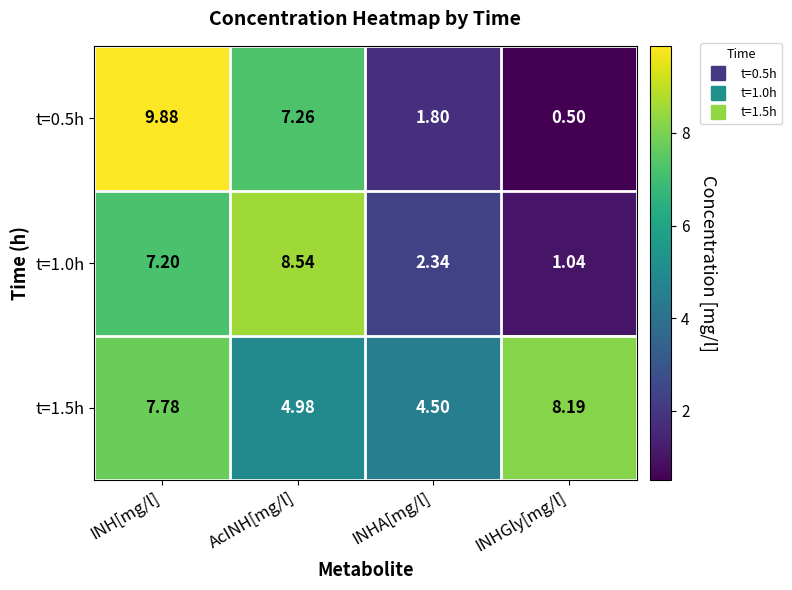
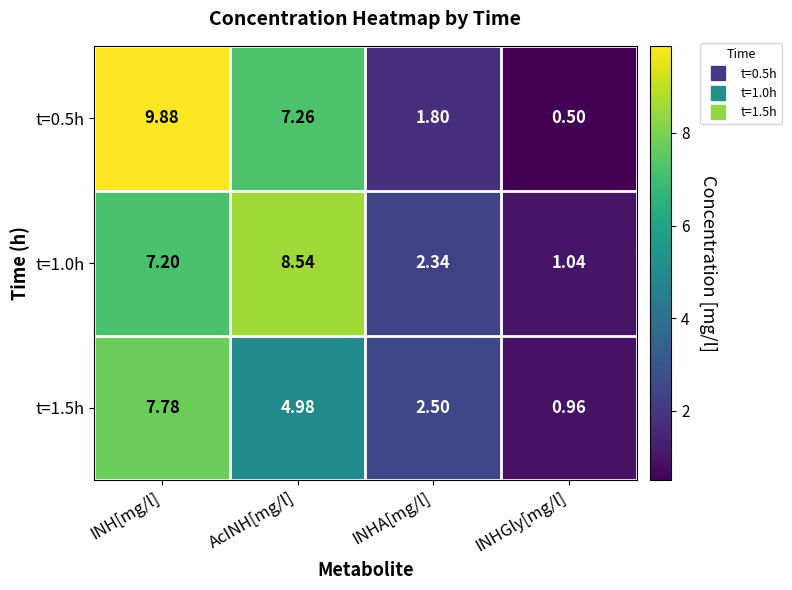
  {
    "t=0.5h": {
      "INH[mg/l]": 9.88,
      "AcINH[mg/l]": 7.26,
      "INHA[mg/l]": 1.80,
      "INHGly[mg/l]": 0.50
    },
    "t=1.0h": {
      "INH[mg/l]": 7.20,
      "AcINH[mg/l]": 8.54,
      "INHA[mg/l]": 2.34,
      "INHGly[mg/l]": 1.04
    },
    "t=1.5h": {
      "INH[mg/l]": 7.78,
      "AcINH[mg/l]": 4.98,
-     "INHA[mg/l]": 4.50,
-     "INHGly[mg/l]": 8.19
+     "INHA[mg/l]": 2.50,
+     "INHGly[mg/l]": 0.96
    }
  }
